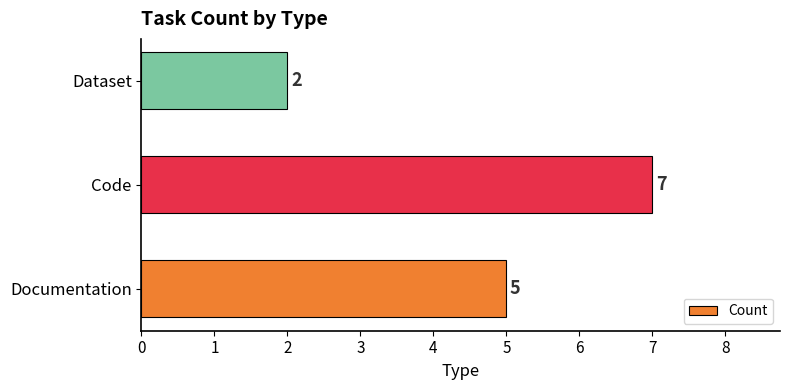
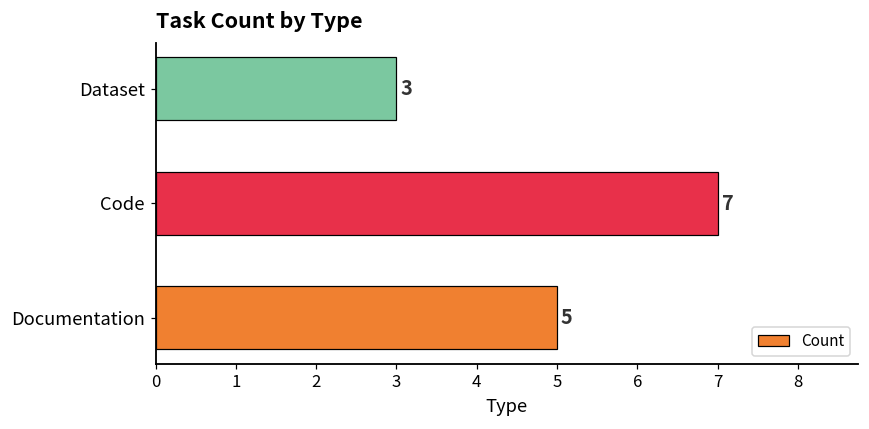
  {
-   "Dataset": 2,
+   "Dataset": 3,
    "Code": 7,
    "Documentation": 5
  }
